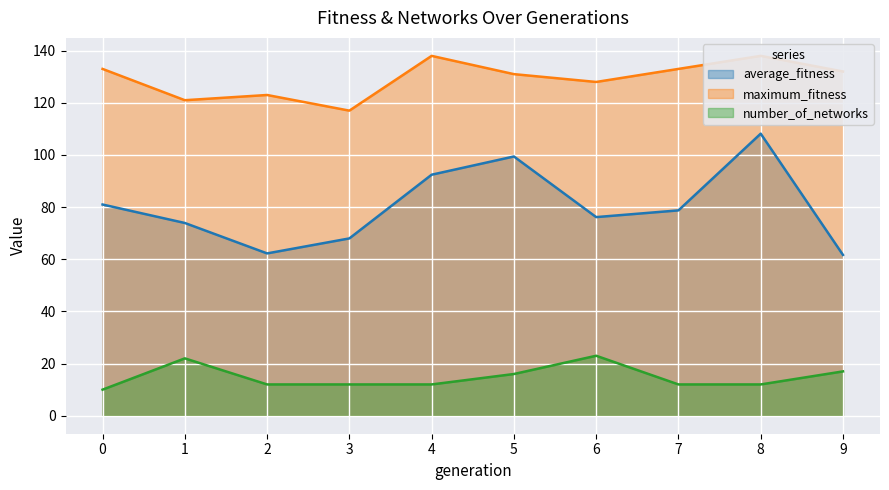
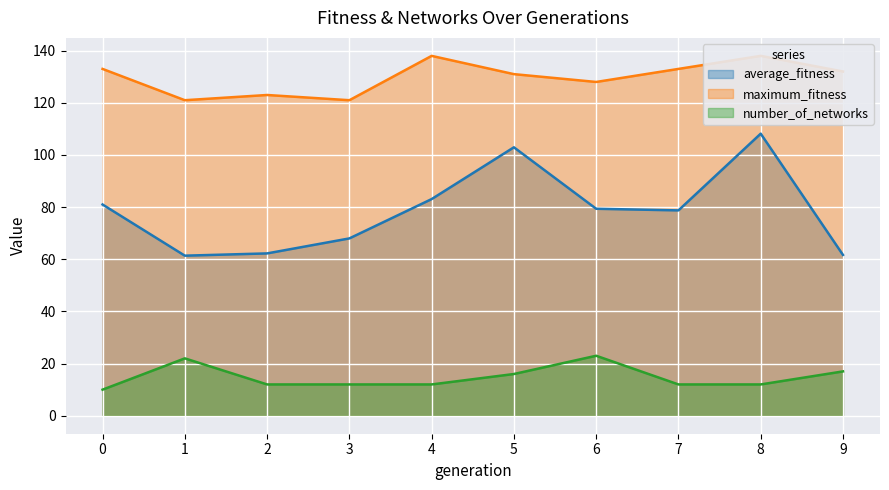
  {
    "average_fitness": {
      "0": 81,
-     "1": 74,
+     "1": 61,
      "2": 62,
      "3": 68,
-     "4": 92,
-     "5": 99,
-     "6": 76,
+     "4": 83,
+     "5": 103,
+     "6": 79,
      "7": 79,
      "8": 108,
      "9": 62
    },
    "maximum_fitness": {
      "0": 133,
      "1": 121,
      "2": 123,
-     "3": 117,
+     "3": 121,
      "4": 138,
      "5": 131,
      "6": 128,
      "7": 133
    },
    "number_of_networks": {
      "0": 10,
      "1": 22,
      "2": 12,
      "3": 12,
      "4": 12,
      "5": 16,
      "6": 23,
      "7": 12,
      "8": 12,
      "9": 17
    }
  }
